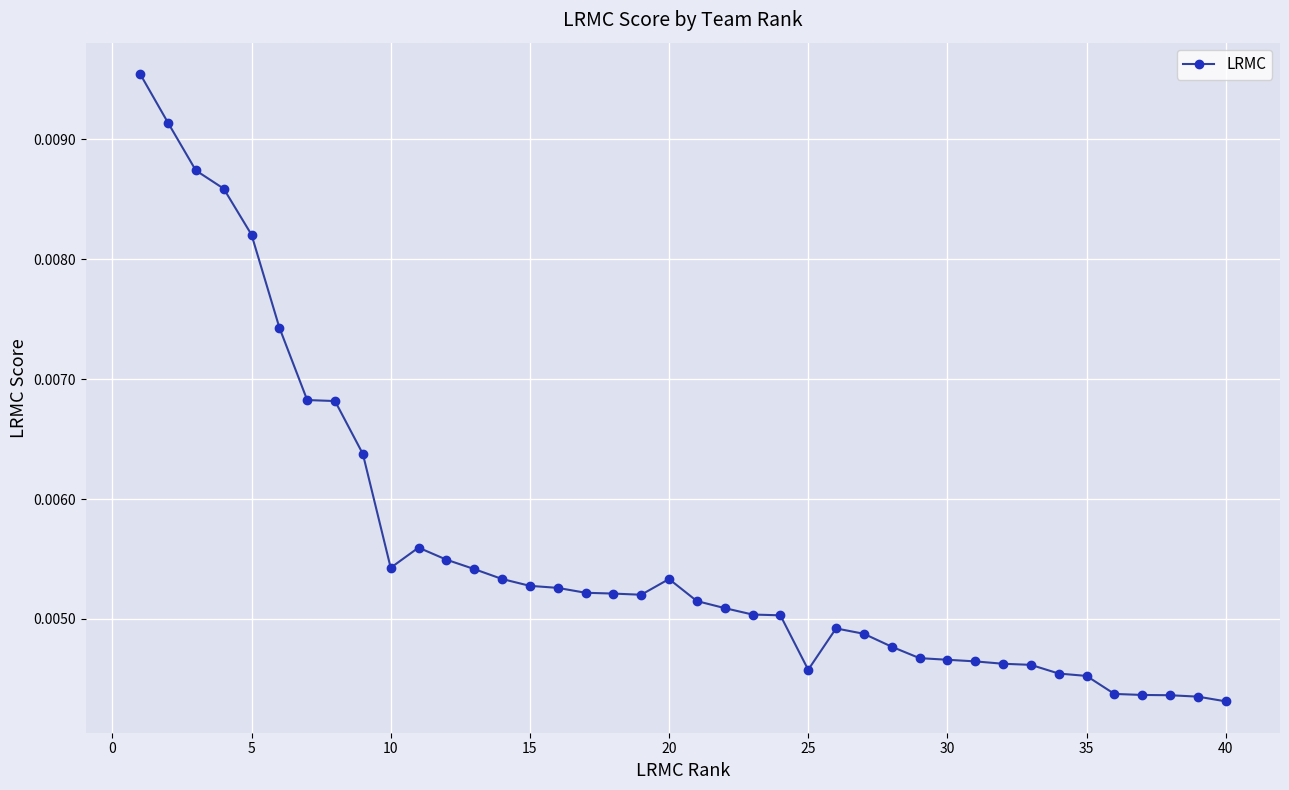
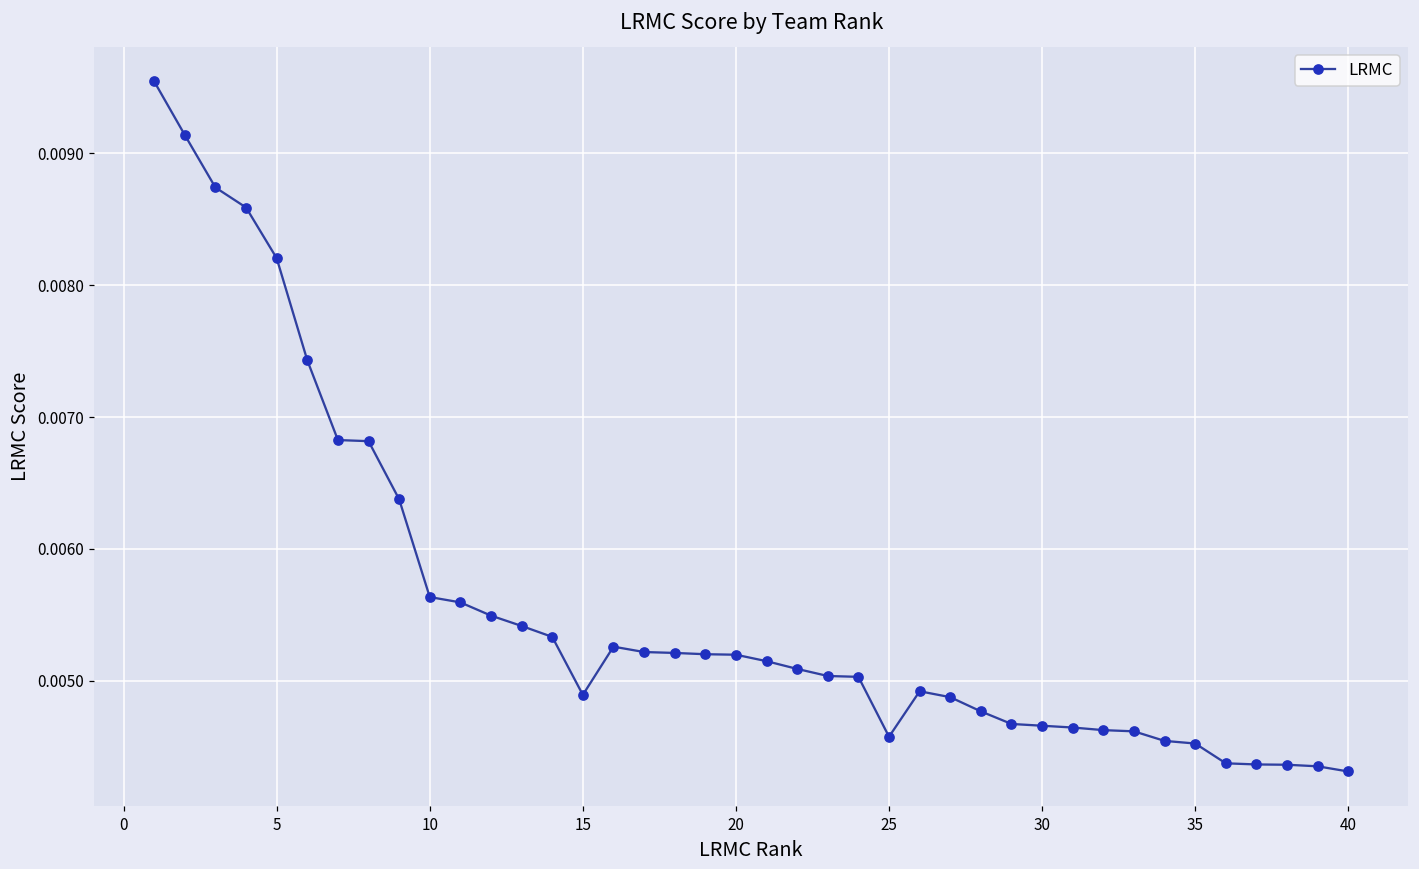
  {
    "5": 0.00820,
-   "10": 0.00543,
-   "15": 0.00528,
-   "20": 0.00533,
+   "10": 0.00564,
+   "15": 0.00489,
+   "20": 0.00520,
    "25": 0.00458,
    "30": 0.00466,
    "35": 0.00452,
    "40": 0.00431
  }
